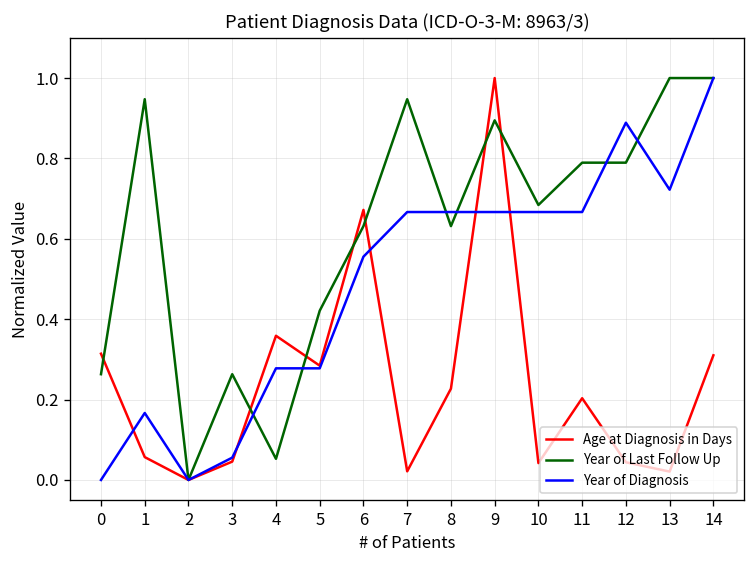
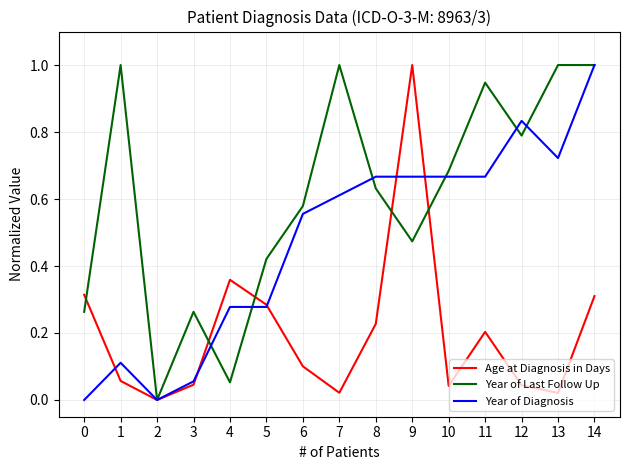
  {
    "Age at Diagnosis in Days": {
      "0": 0.31,
      "1": 0.06,
      "3": 0.05,
      "4": 0.36,
-     "6": 0.67,
+     "6": 0.10,
      "7": 0.02,
      "8": 0.23,
      "9": 1.00,
      "10": 0.04,
      "11": 0.20,
      "14": 0.31
    },
    "Year of Last Follow Up": {
      "0": 0.26,
-     "1": 0.95,
+     "1": 1.00,
      "3": 0.26,
      "4": 0.05,
      "5": 0.42,
-     "6": 0.63,
-     "7": 0.95,
+     "6": 0.58,
+     "7": 1.00,
      "8": 0.63,
-     "9": 0.89,
+     "9": 0.47,
      "10": 0.68,
-     "11": 0.79,
+     "11": 0.95,
      "12": 0.79,
      "13": 1.00
    },
    "Year of Diagnosis": {
      "0": 0.00,
-     "1": 0.17,
+     "1": 0.11,
      "3": 0.06,
      "4": 0.28,
      "6": 0.56,
-     "7": 0.67,
+     "7": 0.61,
      "8": 0.67,
      "9": 0.67,
      "10": 0.67,
      "11": 0.67,
-     "12": 0.89,
+     "12": 0.83,
      "13": 0.72
    }
  }
